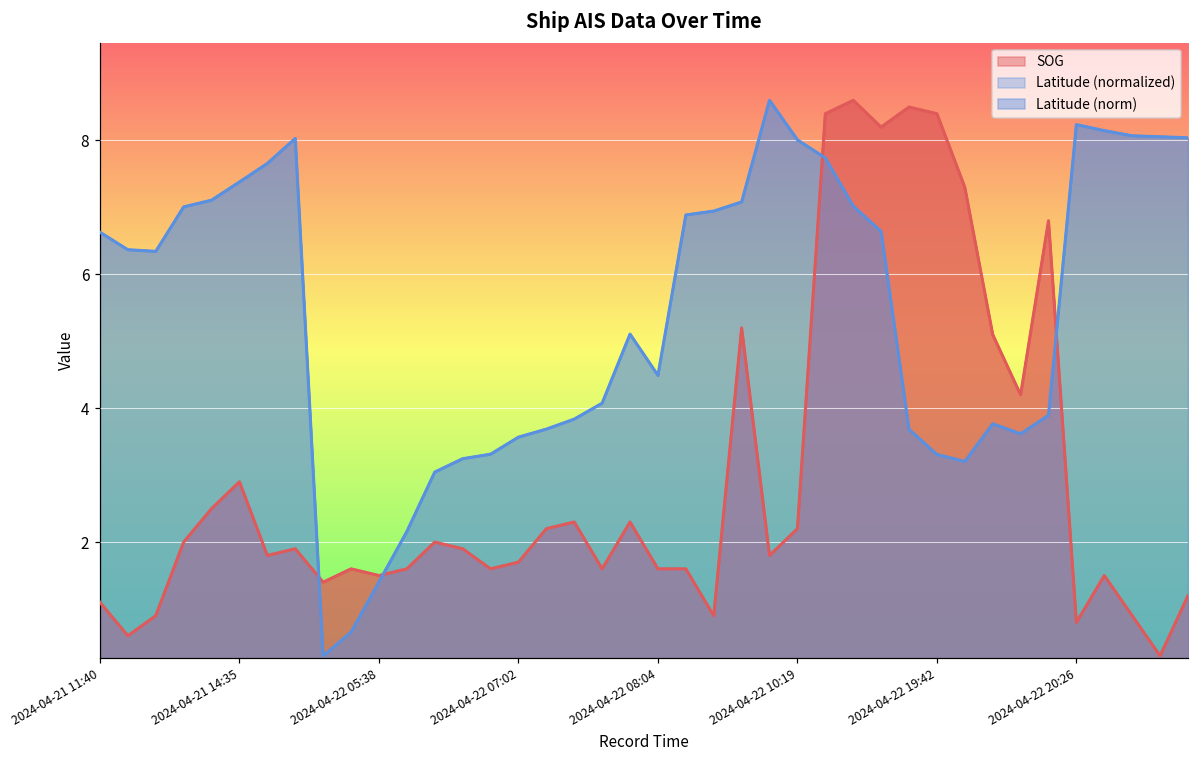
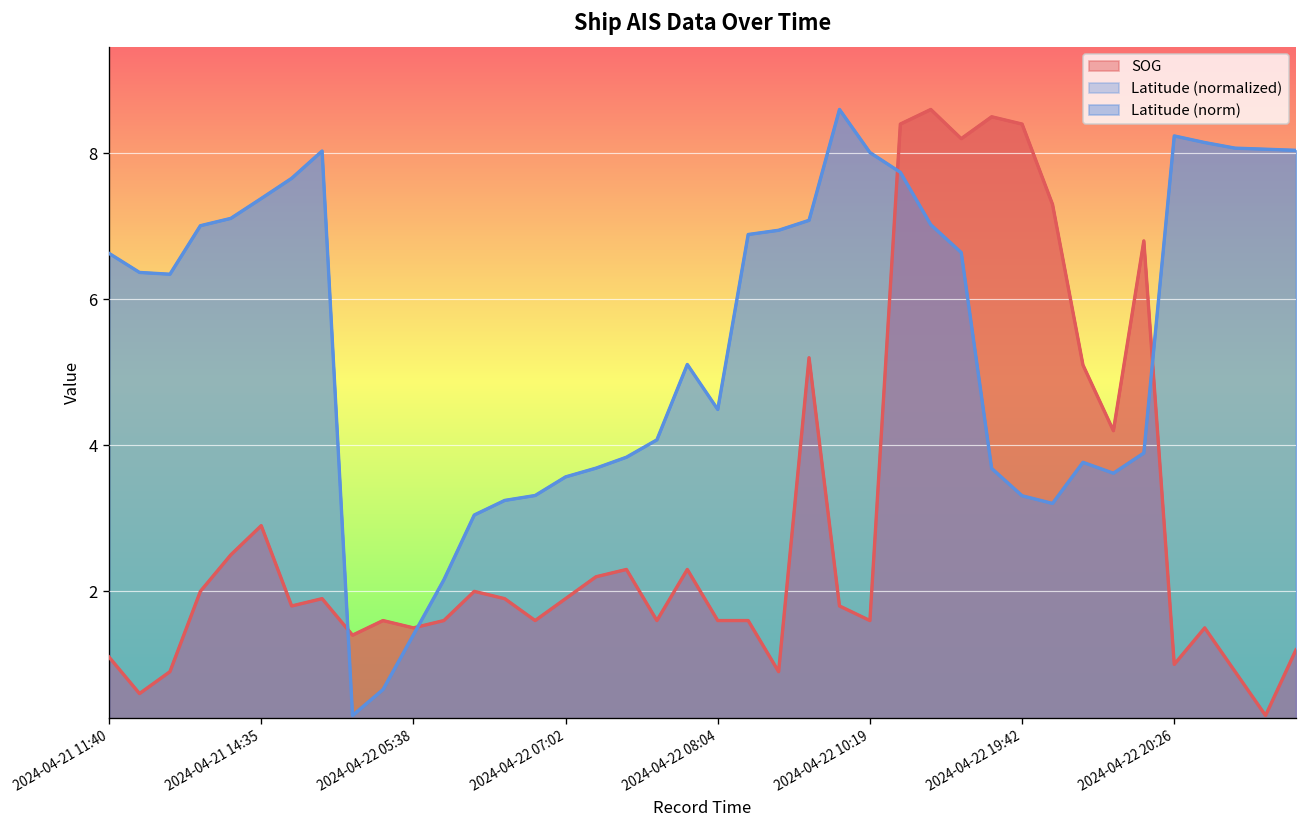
  {
    "SOG": {
      "2024-04-21 11:40": 1.1,
      "2024-04-21 14:35": 2.9,
      "2024-04-22 05:38": 1.5,
-     "2024-04-22 07:02": 1.7,
+     "2024-04-22 07:02": 1.9,
      "2024-04-22 08:04": 1.6,
-     "2024-04-22 10:19": 2.2,
+     "2024-04-22 10:19": 1.6,
      "2024-04-22 19:42": 8.4,
-     "2024-04-22 20:26": 0.8
+     "2024-04-22 20:26": 1.0
    },
    "Latitude (norm)": {
      "2024-04-21 11:40": 6.6,
      "2024-04-21 14:35": 7.4,
      "2024-04-22 05:38": 1.4,
      "2024-04-22 07:02": 3.6,
      "2024-04-22 08:04": 4.5,
      "2024-04-22 10:19": 8.0,
      "2024-04-22 19:42": 3.3,
      "2024-04-22 20:26": 8.2
    }
  }
